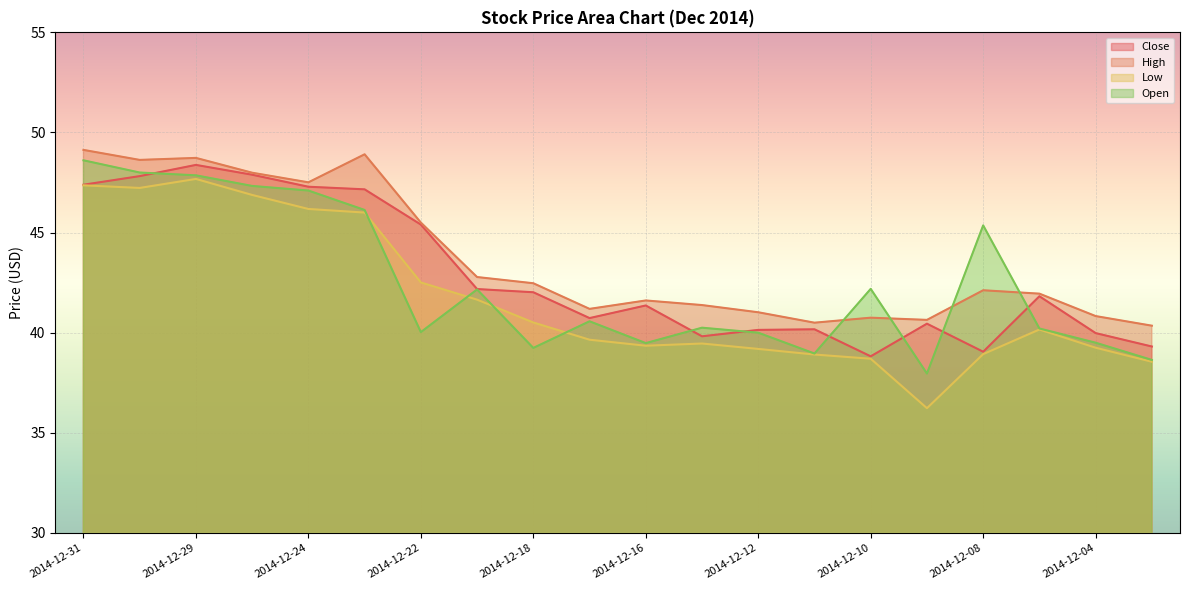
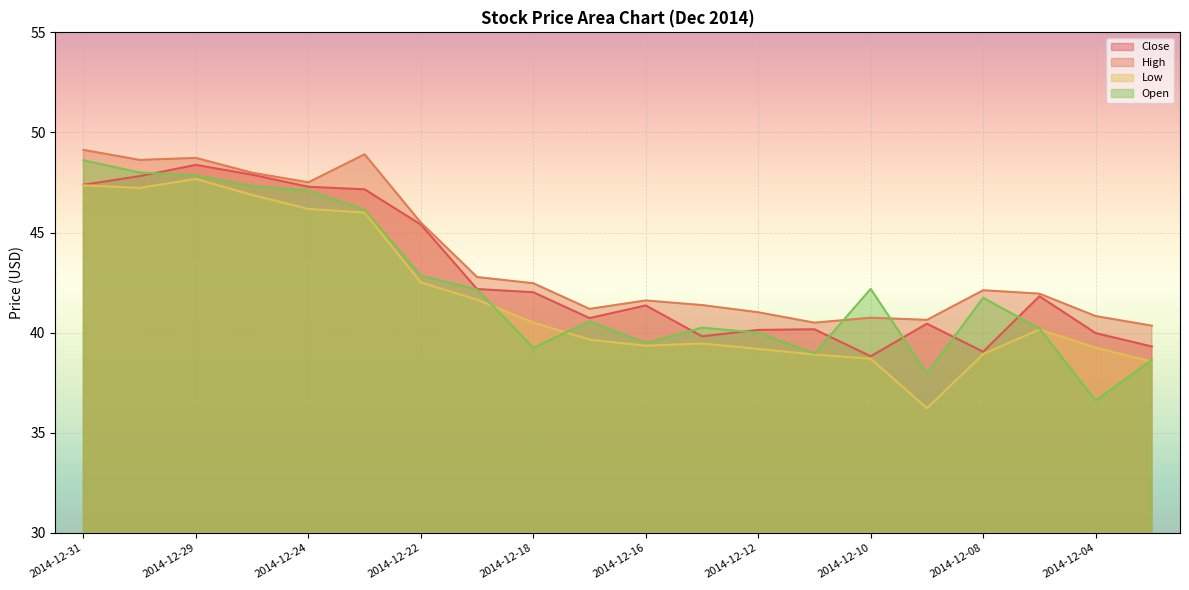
  {
    "Open": {
      "2014-12-31": 48.6,
      "2014-12-29": 47.9,
      "2014-12-24": 47.1,
-     "2014-12-22": 40.0,
+     "2014-12-22": 42.9,
      "2014-12-18": 39.2,
      "2014-12-16": 39.5,
      "2014-12-12": 40.0,
      "2014-12-10": 42.2,
-     "2014-12-08": 45.4,
-     "2014-12-04": 39.5
+     "2014-12-08": 41.7,
+     "2014-12-04": 36.6
    }
  }
